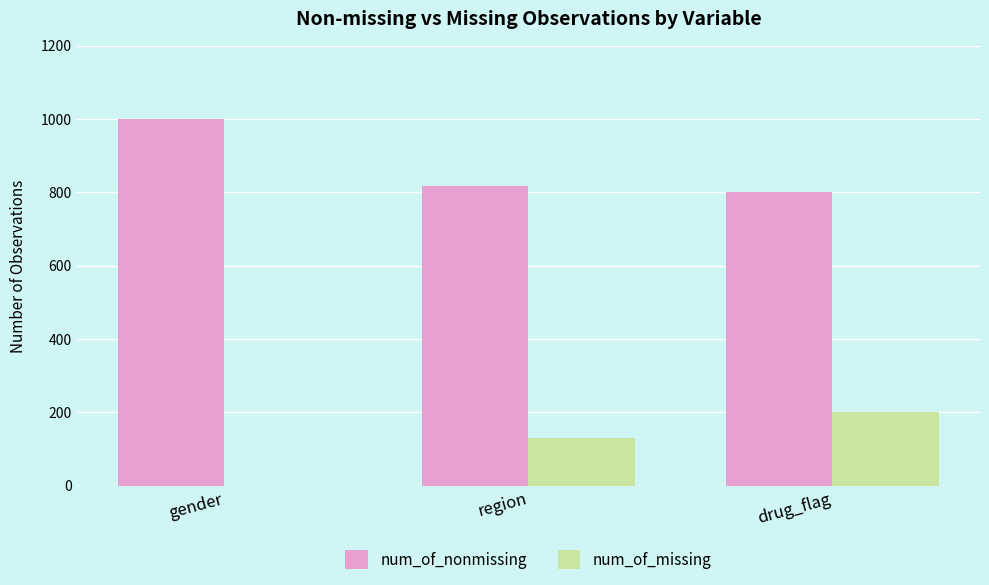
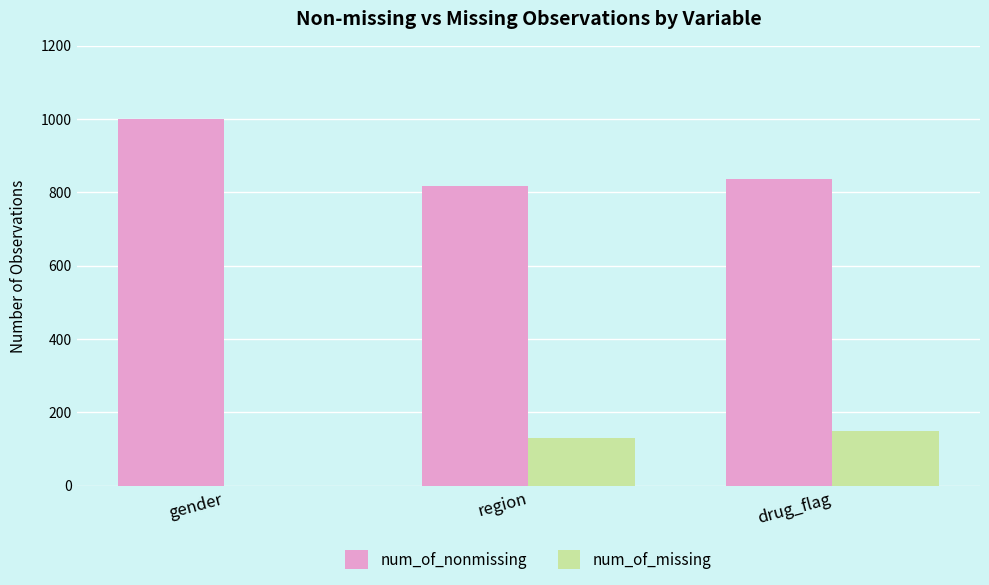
  {
    "num_of_nonmissing": {
      "gender": 1000,
      "region": 820,
-     "drug_flag": 800
+     "drug_flag": 840
    },
    "num_of_missing": {
      "gender": 0,
      "region": 130,
-     "drug_flag": 200
+     "drug_flag": 150
    }
  }
